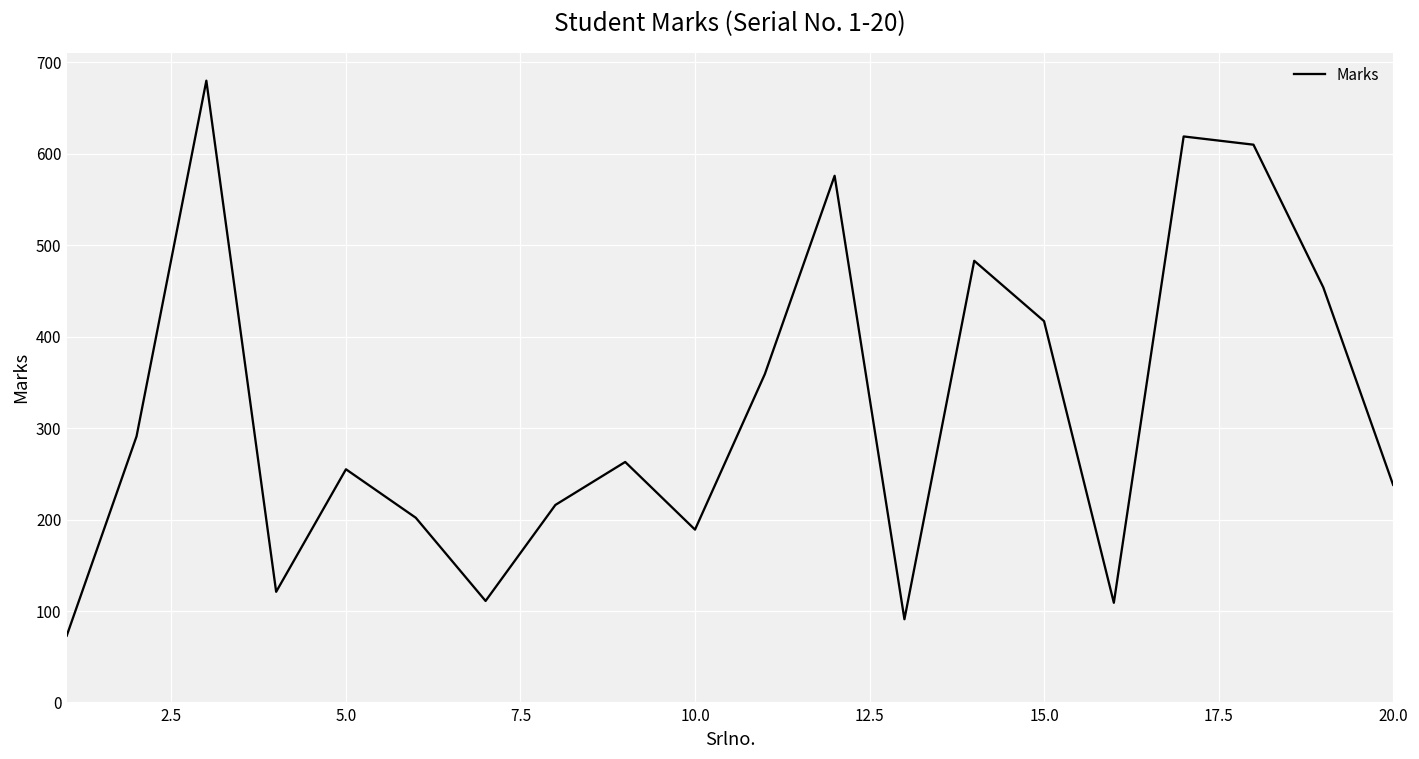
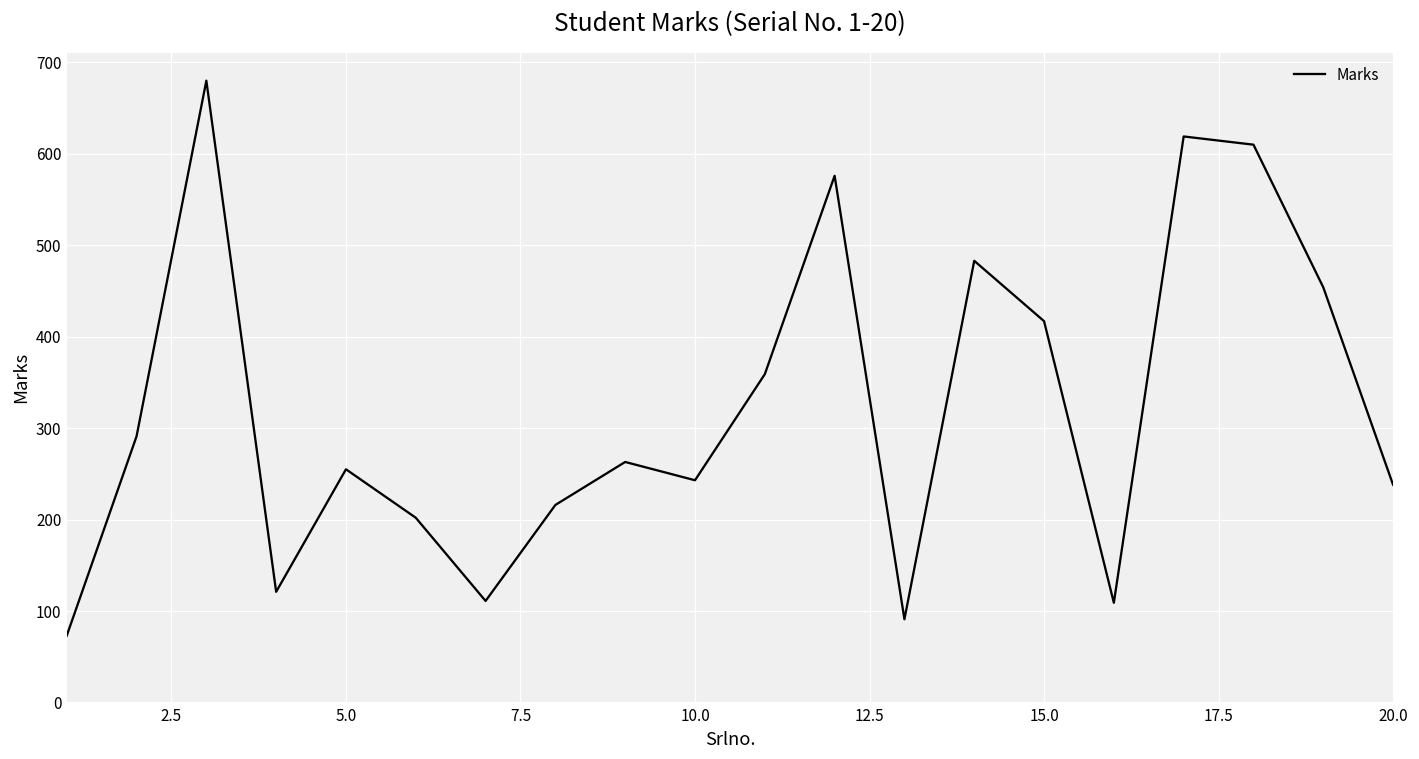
  {
    "5.0": 260,
-   "10.0": 190,
+   "10.0": 240,
    "15.0": 420,
    "20.0": 240
  }
